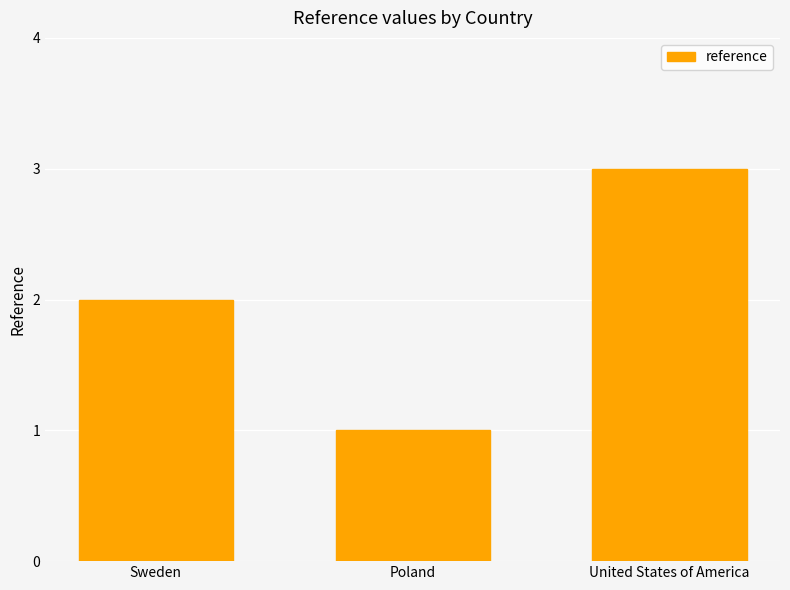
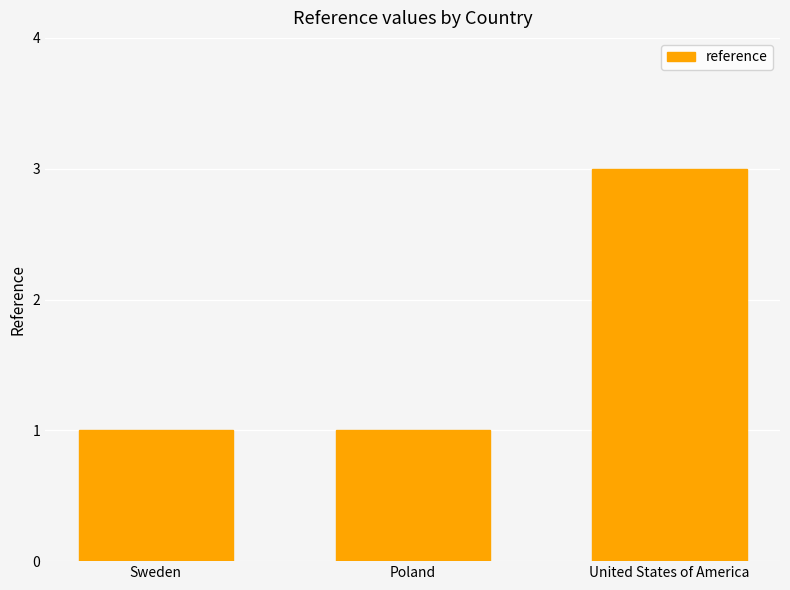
  {
-   "Sweden": 2,
+   "Sweden": 1,
    "Poland": 1,
    "United States of America": 3
  }
